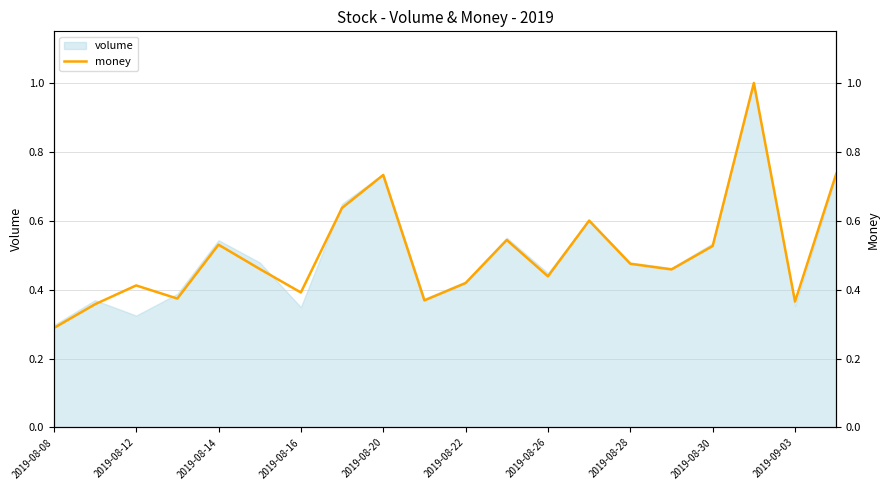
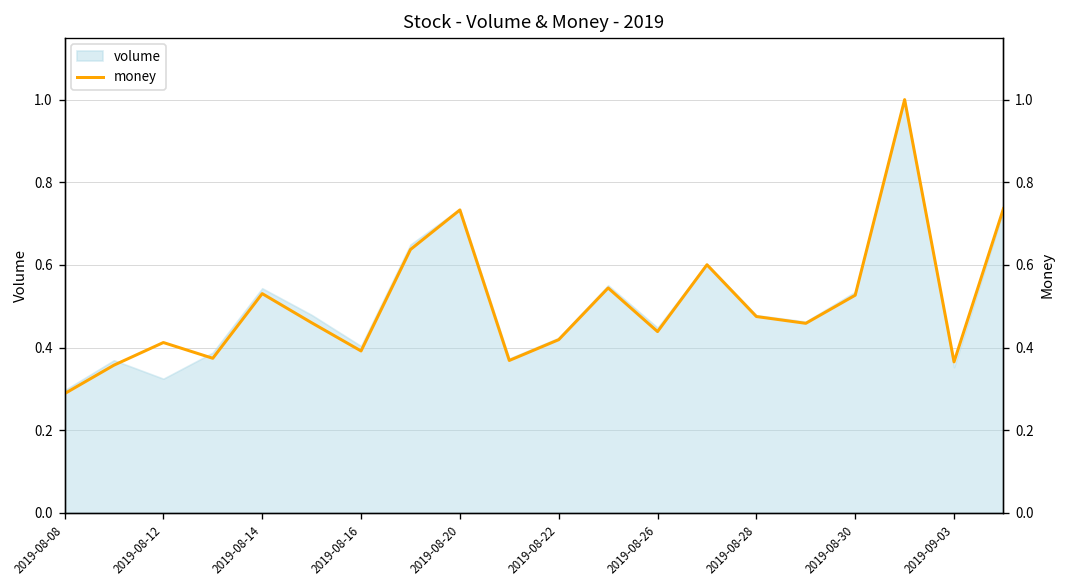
  {
    "volume": {
      "2019-08-08": 0.30,
      "2019-08-12": 0.32,
      "2019-08-14": 0.54,
-     "2019-08-16": 0.35,
+     "2019-08-16": 0.40,
      "2019-08-20": 0.74,
      "2019-08-22": 0.42,
      "2019-08-26": 0.45,
      "2019-08-28": 0.48,
      "2019-08-30": 0.53,
      "2019-09-03": 0.35
    },
    "money": {
      "2019-08-08": 0.29,
      "2019-08-12": 0.41,
      "2019-08-14": 0.53,
      "2019-08-16": 0.39,
      "2019-08-20": 0.73,
      "2019-08-22": 0.42,
      "2019-08-26": 0.44,
      "2019-08-28": 0.48,
      "2019-08-30": 0.53,
      "2019-09-03": 0.37
    }
  }
